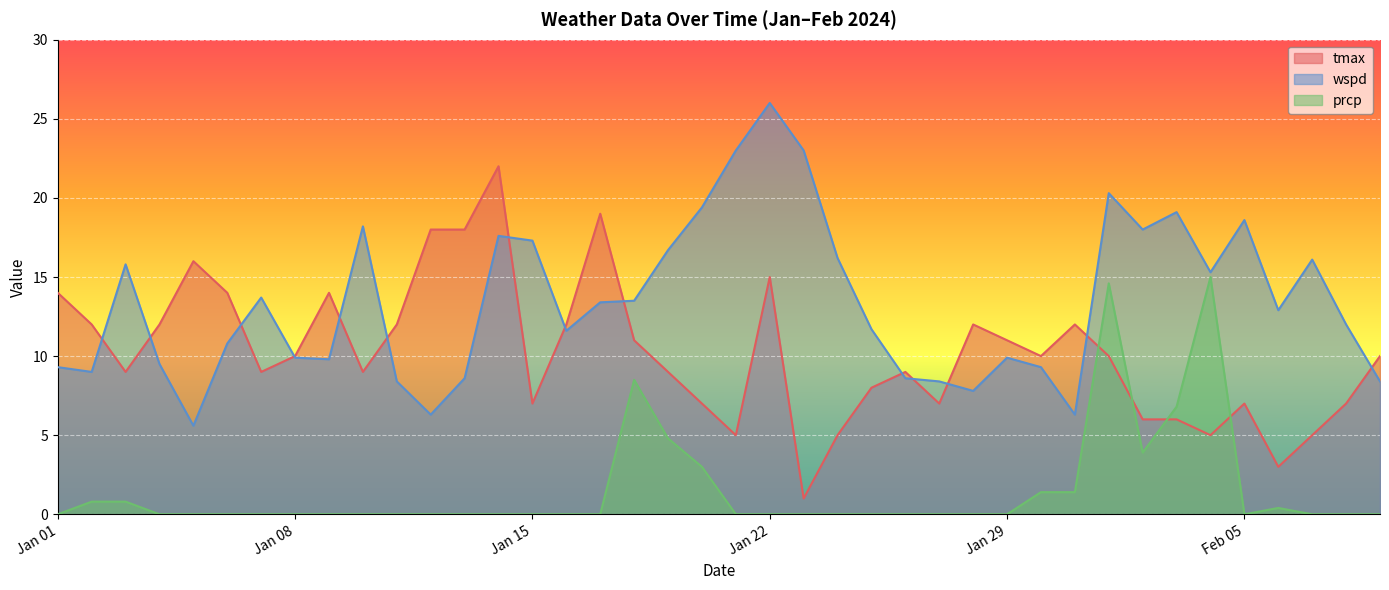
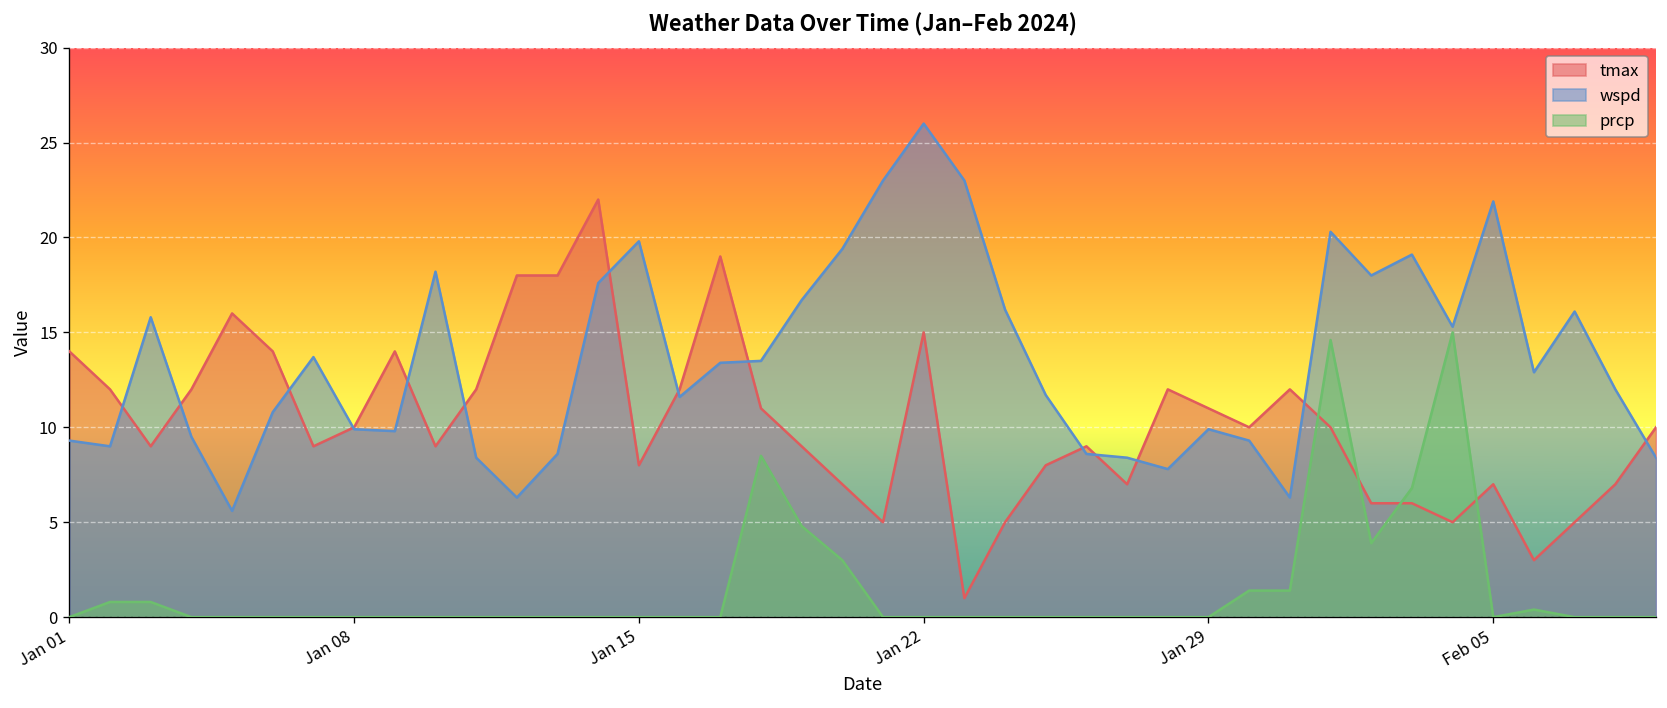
  {
    "tmax": {
      "Jan 01": 14,
-     "Jan 15": 7,
+     "Jan 15": 8,
      "Jan 22": 15,
      "Jan 29": 11,
      "Feb 05": 7
    },
    "wspd": {
      "Jan 01": 9.3,
-     "Jan 15": 17.3,
+     "Jan 15": 19.8,
      "Jan 22": 26.0,
      "Jan 29": 9.9,
-     "Feb 05": 18.6
+     "Feb 05": 21.9
    },
    "prcp": {
      "Jan 01": 0.0,
      "Jan 08": 0.0,
      "Jan 15": 0.0,
      "Jan 22": 0.0,
      "Jan 29": 0.0,
      "Feb 05": 0.0
    }
  }
